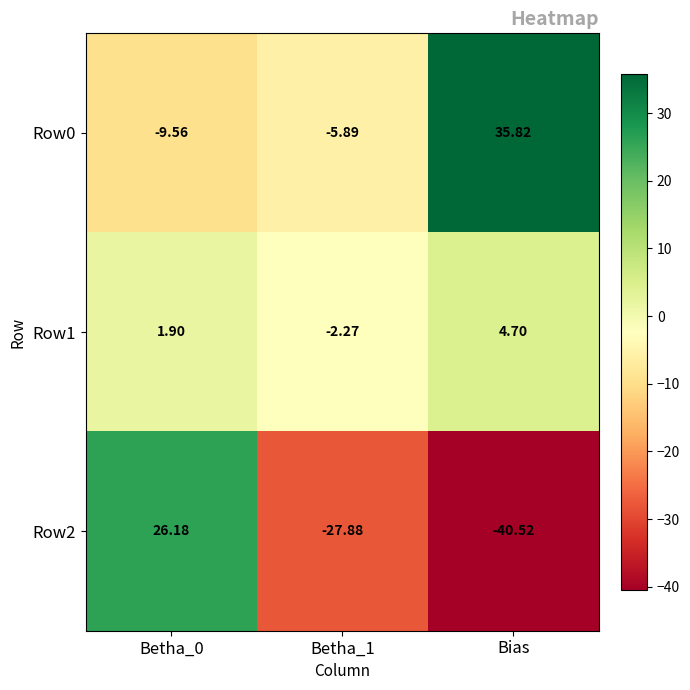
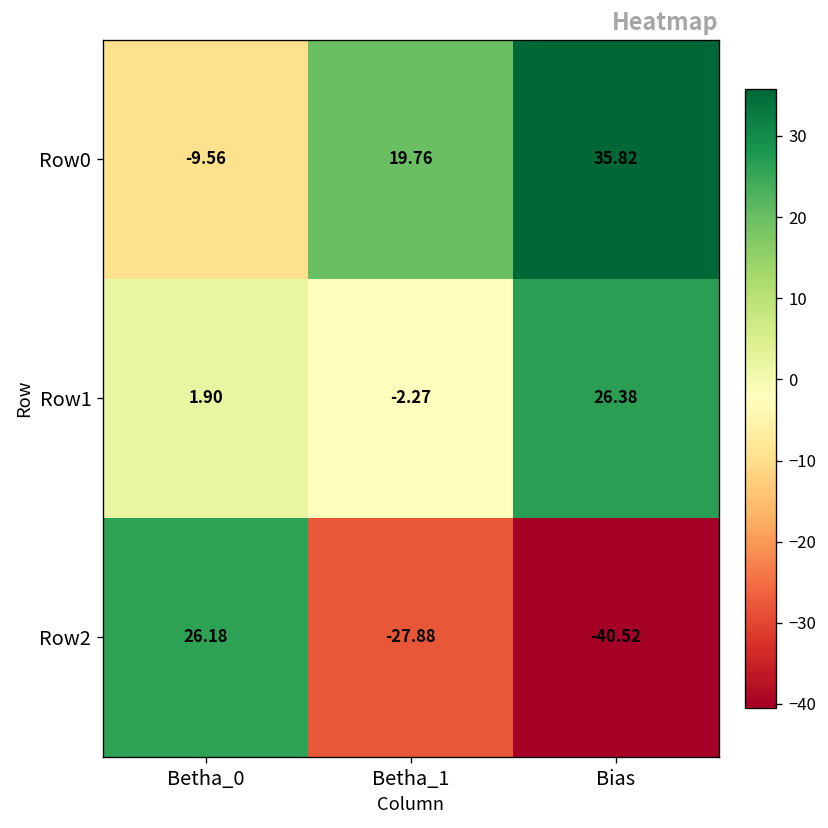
  {
    "Row0": {
      "Betha_0": -9.56,
-     "Betha_1": -5.89,
+     "Betha_1": 19.76,
      "Bias": 35.82
    },
    "Row1": {
      "Betha_0": 1.90,
      "Betha_1": -2.27,
-     "Bias": 4.70
+     "Bias": 26.38
    },
    "Row2": {
      "Betha_0": 26.18,
      "Betha_1": -27.88,
      "Bias": -40.52
    }
  }
